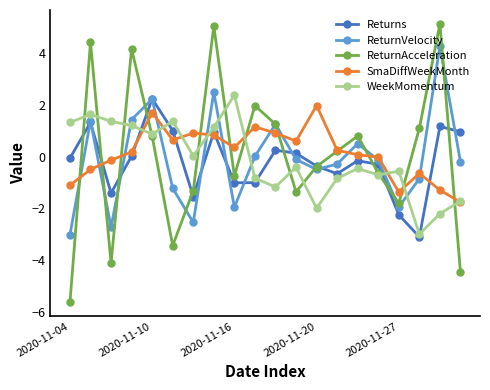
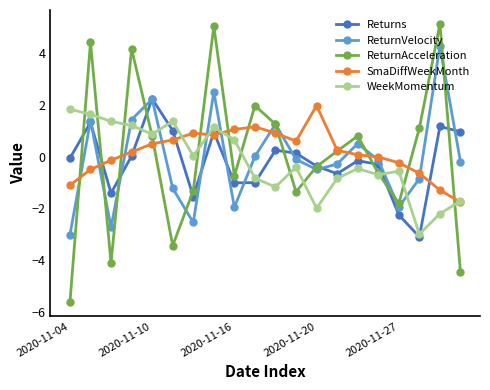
  {
    "ReturnAcceleration": {
      "2020-11-04": -5.6,
      "2020-11-16": -0.8,
      "2020-11-27": -1.8
    },
    "SmaDiffWeekMonth": {
      "2020-11-04": -1.1,
-     "2020-11-10": 1.7,
-     "2020-11-16": 0.4,
+     "2020-11-10": 0.5,
+     "2020-11-16": 1.0,
      "2020-11-20": 2.0,
-     "2020-11-27": -1.4
+     "2020-11-27": -0.2
    },
    "WeekMomentum": {
-     "2020-11-04": 1.3,
-     "2020-11-16": 2.4,
+     "2020-11-04": 1.8,
+     "2020-11-16": 0.6,
      "2020-11-20": -2.0,
      "2020-11-27": -0.6
    }
  }
